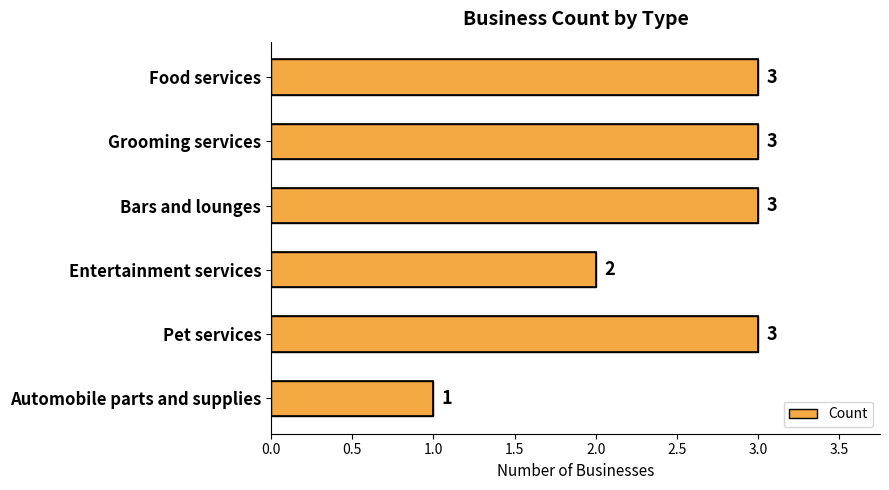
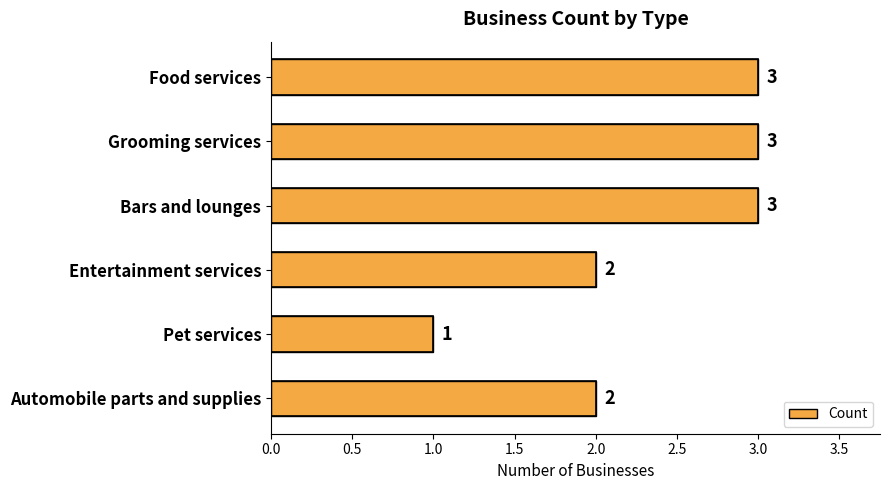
  {
    "Food services": 3,
    "Grooming services": 3,
    "Bars and lounges": 3,
    "Entertainment services": 2,
-   "Pet services": 3,
-   "Automobile parts and supplies": 1
+   "Pet services": 1,
+   "Automobile parts and supplies": 2
  }
